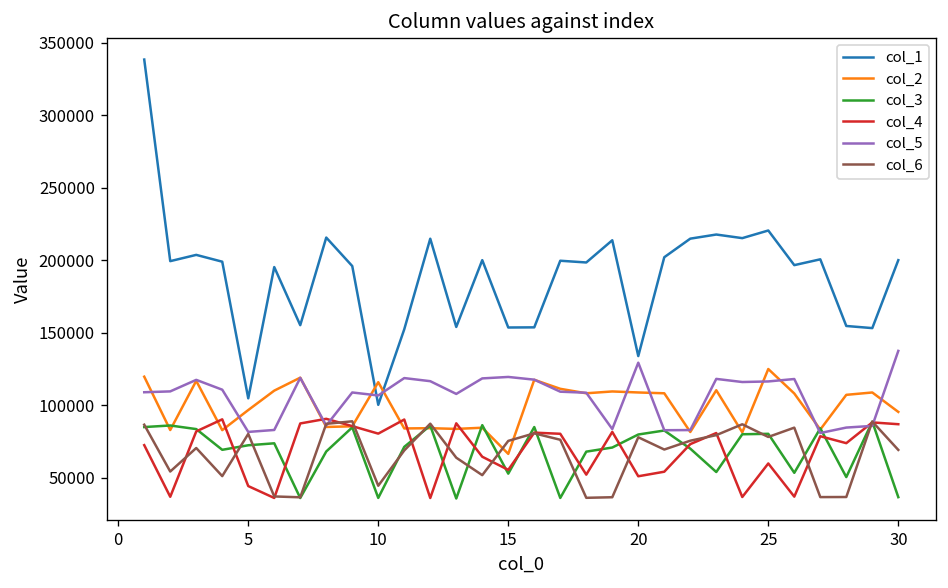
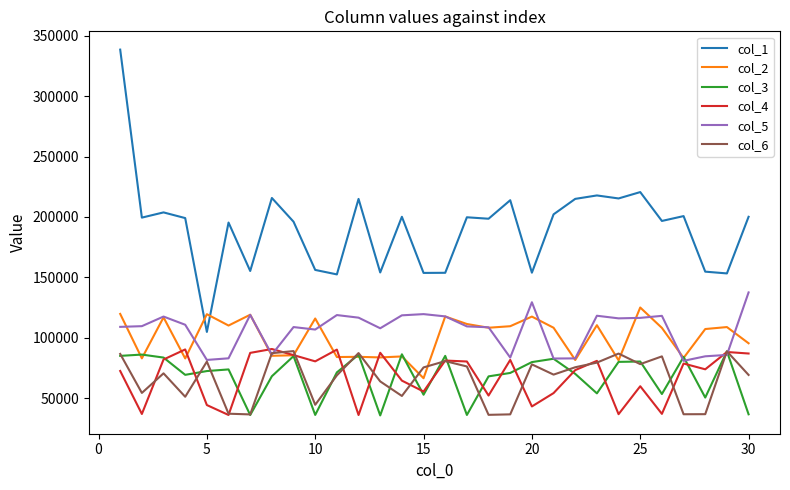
  {
    "col_1": {
      "5": 105000,
-     "10": 100000,
+     "10": 156000,
      "15": 154000,
-     "20": 134000,
+     "20": 154000,
      "25": 221000,
      "30": 200000
    },
    "col_2": {
-     "5": 97000,
+     "5": 119000,
      "10": 116000,
      "15": 66000,
-     "20": 109000,
+     "20": 117000,
      "25": 125000,
      "30": 95000
    },
    "col_3": {
      "5": 72000,
      "10": 36000,
      "15": 53000,
      "25": 80000,
      "30": 37000
    },
    "col_4": {
      "5": 44000,
      "10": 80000,
      "15": 55000,
-     "20": 51000,
+     "20": 43000,
      "25": 60000,
      "30": 87000
    },
    "col_5": {
      "10": 107000,
      "15": 119000,
      "20": 129000,
      "25": 116000,
      "30": 137000
    },
    "col_6": {
      "10": 44000,
      "15": 75000,
      "25": 78000,
      "30": 69000
    }
  }
